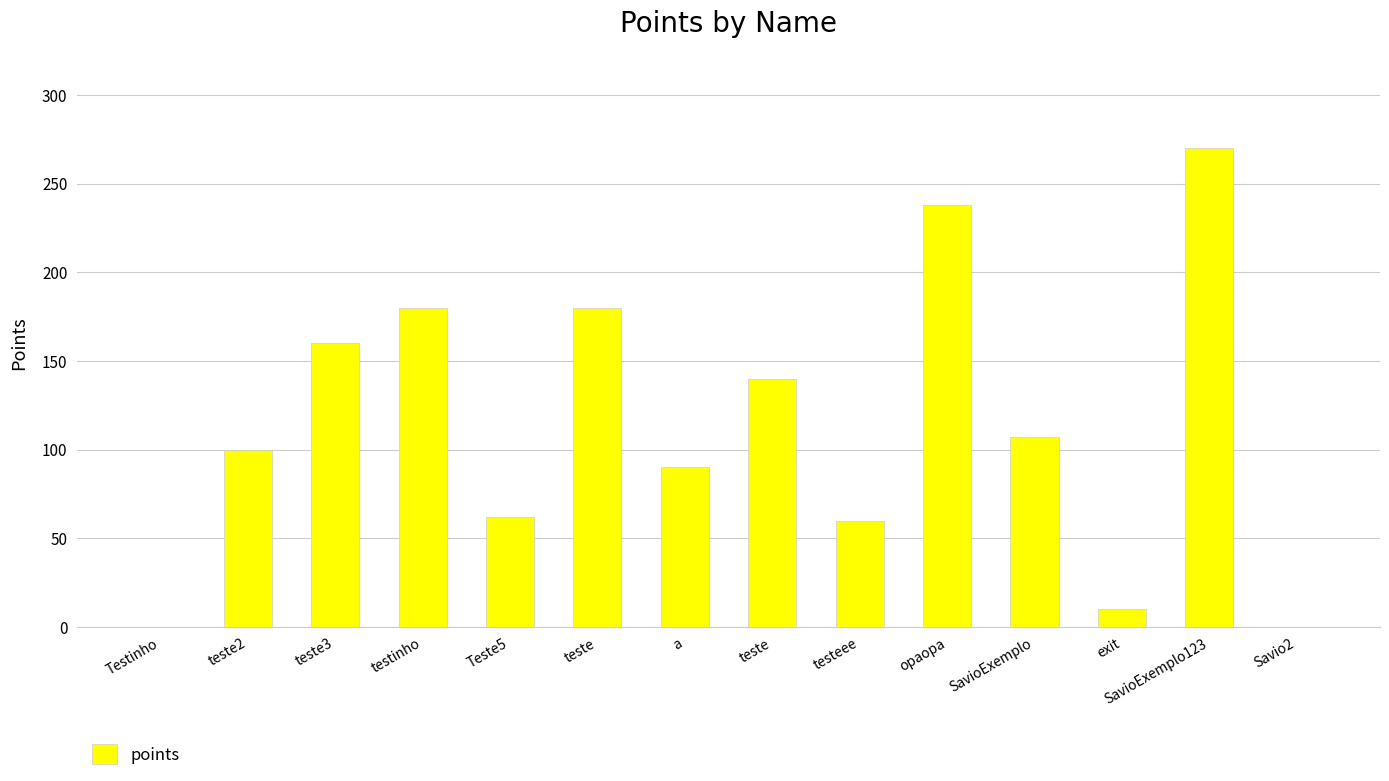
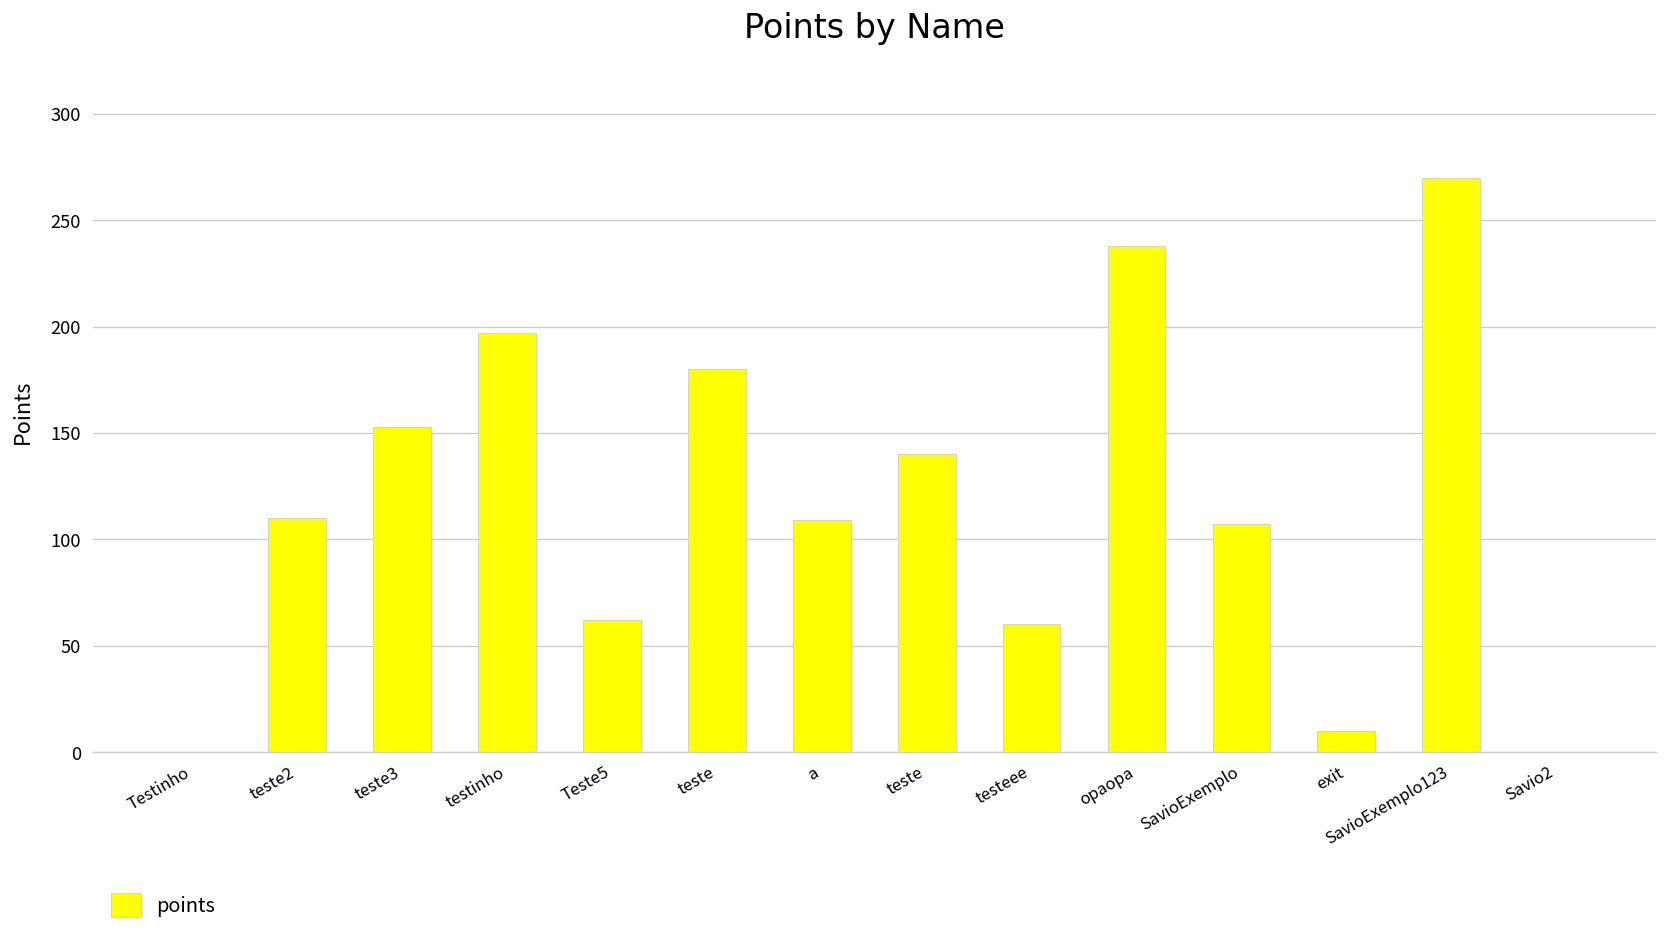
  {
    "Testinho": 0,
-   "teste2": 100,
-   "teste3": 160,
-   "testinho": 180,
+   "teste2": 110,
+   "teste3": 153,
+   "testinho": 197,
    "Teste5": 62,
-   "a": 90,
+   "a": 109,
    "testeee": 60,
    "opaopa": 238,
    "SavioExemplo": 107,
    "exit": 10,
    "SavioExemplo123": 270,
    "Savio2": 0
  }
